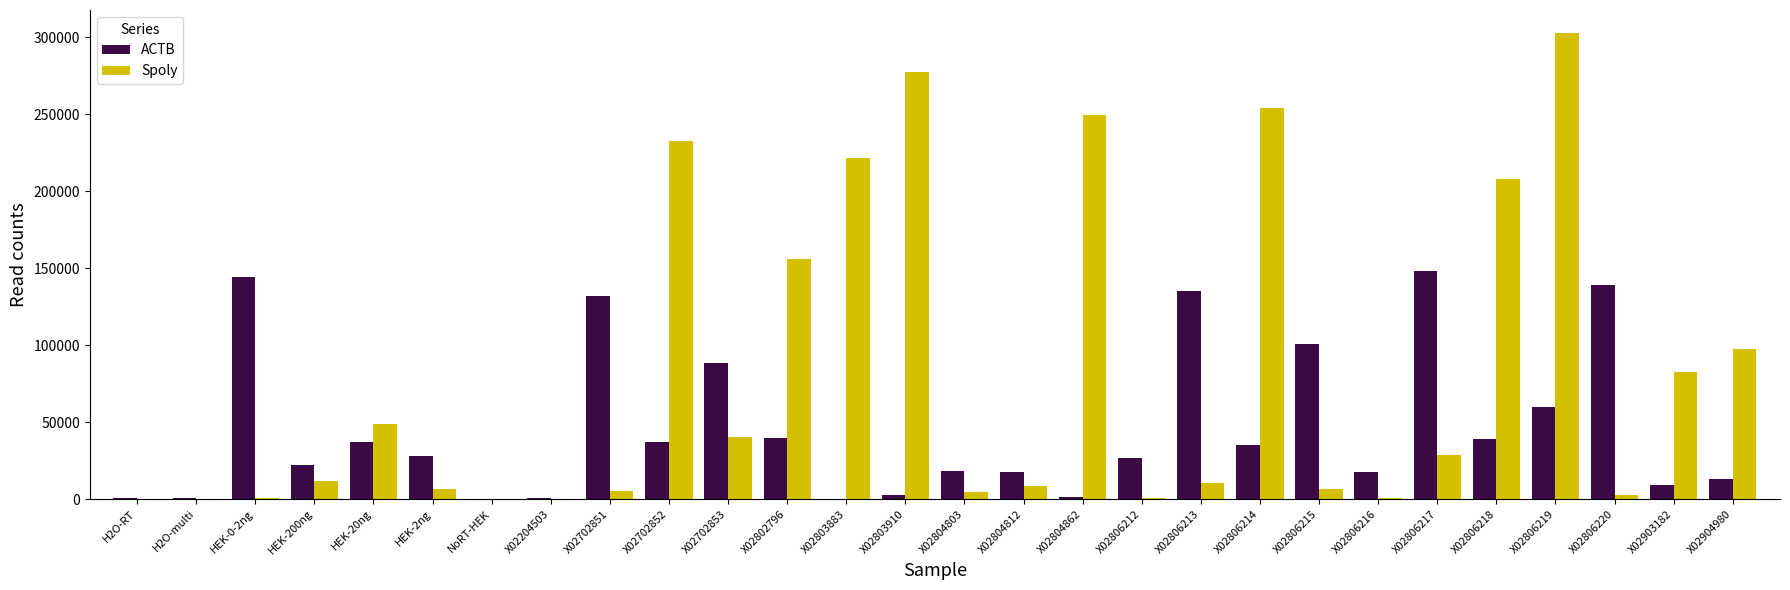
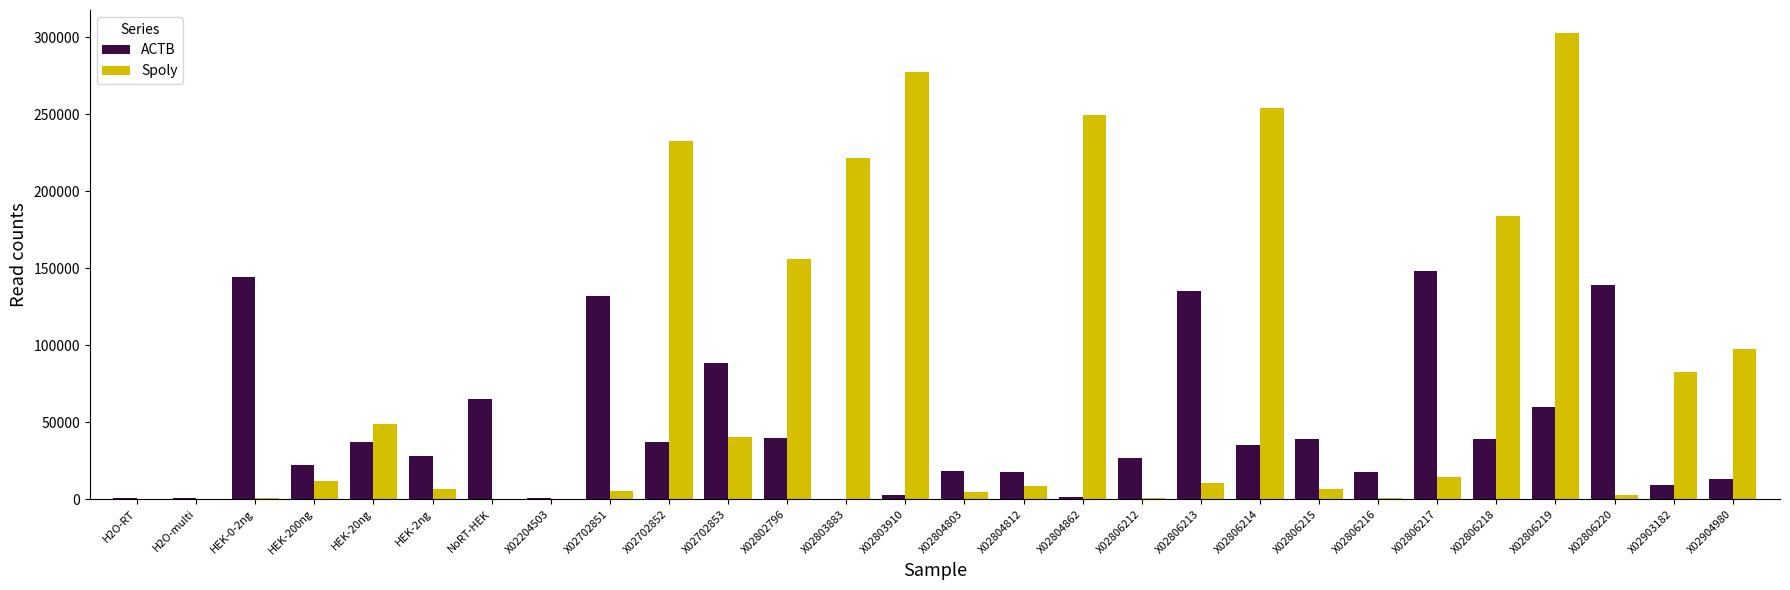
  {
    "ACTB": {
      "HEK-0-2ng": 144000,
      "HEK-200ng": 22000,
      "HEK-20ng": 37000,
      "HEK-2ng": 28000,
-     "NoRT-HEK": 0,
+     "NoRT-HEK": 65000,
      "X02702851": 132000,
      "X02702852": 37000,
      "X02702853": 88000,
      "X02802796": 40000,
      "X02803910": 3000,
      "X02804803": 18000,
      "X02804812": 17000,
      "X02806212": 27000,
      "X02806213": 135000,
      "X02806214": 35000,
-     "X02806215": 101000,
+     "X02806215": 39000,
      "X02806216": 18000,
      "X02806217": 148000,
      "X02806218": 39000,
      "X02806219": 60000,
      "X02806220": 139000,
      "X02903182": 9000,
      "X02904980": 13000
    },
    "Spoly": {
      "HEK-200ng": 12000,
      "HEK-20ng": 49000,
      "HEK-2ng": 6000,
      "X02702851": 5000,
      "X02702852": 233000,
      "X02702853": 40000,
      "X02802796": 156000,
      "X02803883": 221000,
      "X02803910": 278000,
      "X02804803": 4000,
      "X02804812": 9000,
      "X02804862": 249000,
      "X02806213": 10000,
      "X02806214": 254000,
      "X02806215": 7000,
-     "X02806217": 28000,
-     "X02806218": 208000,
+     "X02806217": 15000,
+     "X02806218": 184000,
      "X02806219": 302000,
      "X02806220": 3000,
      "X02903182": 83000,
      "X02904980": 97000
    }
  }
